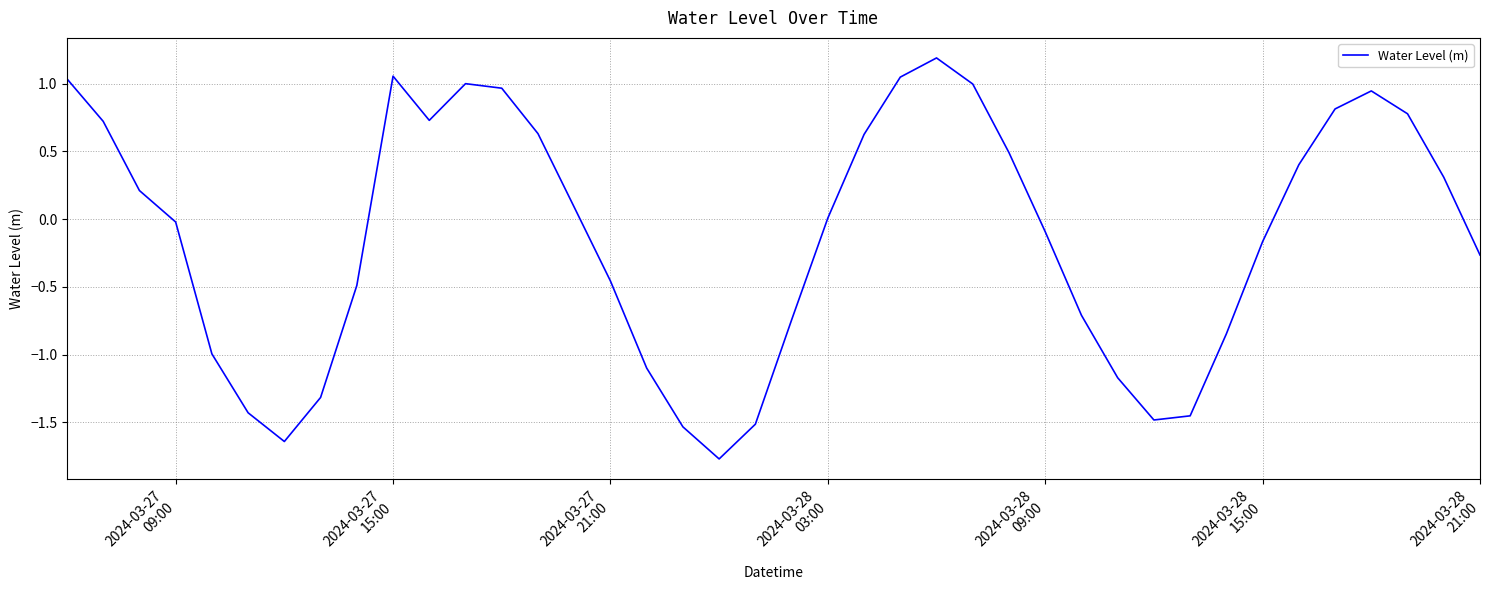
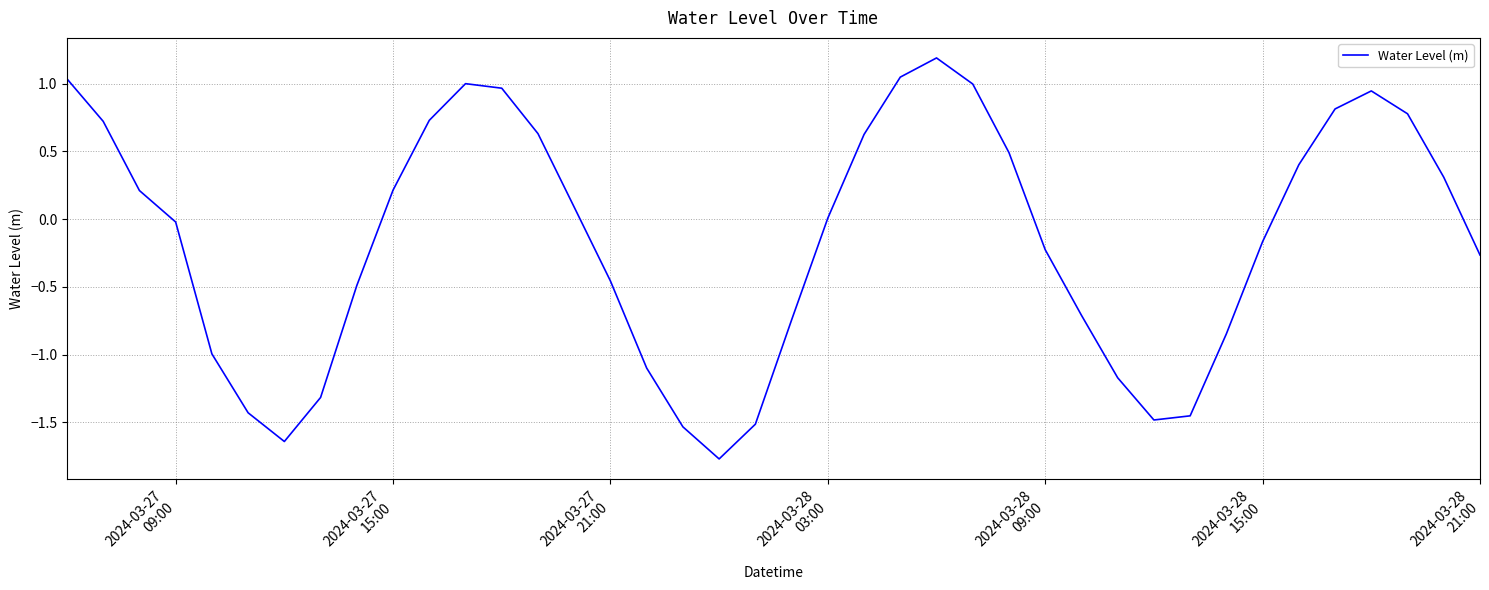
  {
    "2024-03-27 09:00": -0.02,
-   "2024-03-27 15:00": 1.05,
+   "2024-03-27 15:00": 0.21,
    "2024-03-27 21:00": -0.46,
    "2024-03-28 03:00": 0.01,
-   "2024-03-28 09:00": -0.09,
+   "2024-03-28 09:00": -0.23,
    "2024-03-28 15:00": -0.17,
    "2024-03-28 21:00": -0.27
  }
